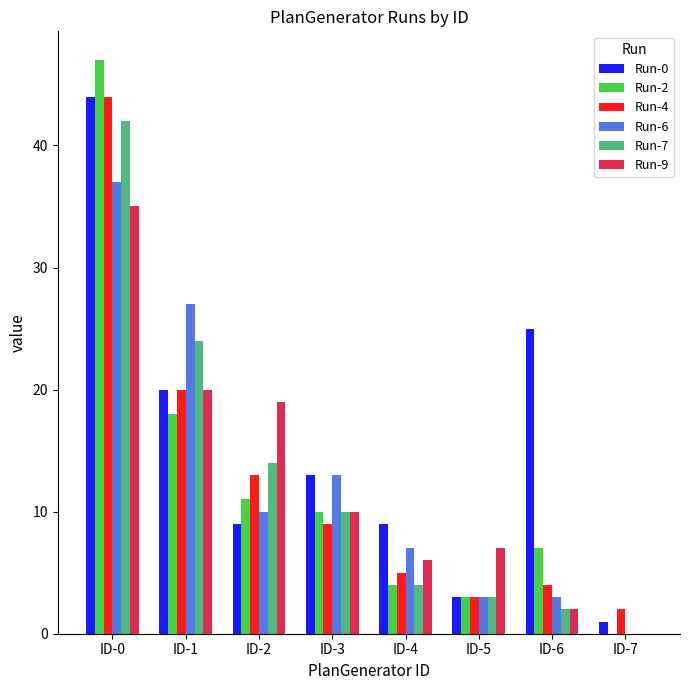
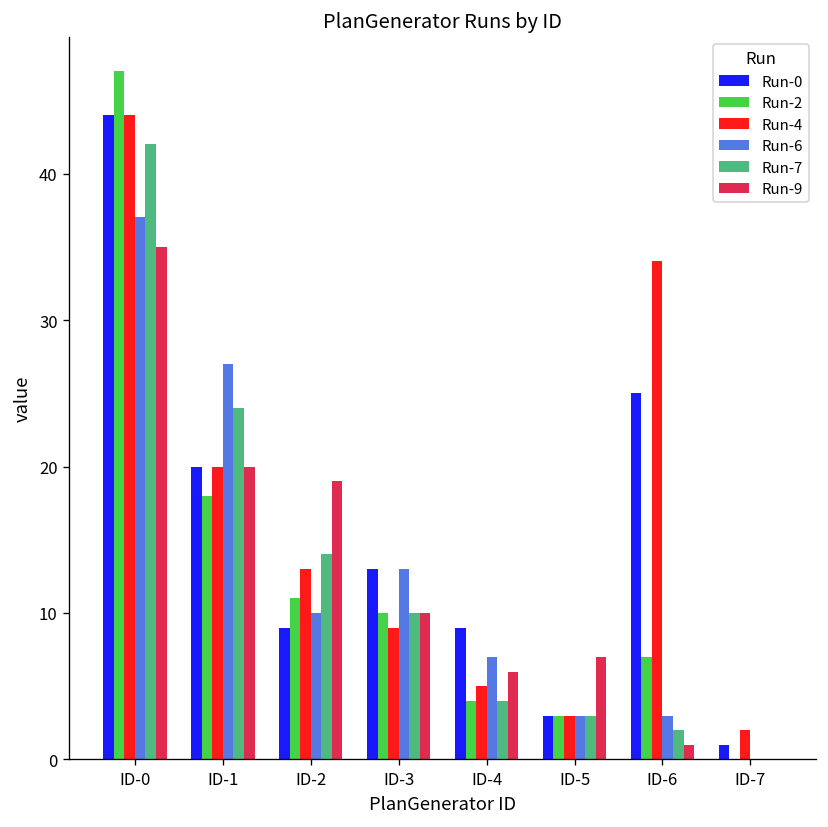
  {
    "Run-0": {
      "ID-0": 44,
      "ID-1": 20,
      "ID-2": 9,
      "ID-3": 13,
      "ID-4": 9,
      "ID-5": 3,
      "ID-6": 25,
      "ID-7": 1
    },
    "Run-2": {
      "ID-0": 47,
      "ID-1": 18,
      "ID-2": 11,
      "ID-3": 10,
      "ID-4": 4,
      "ID-5": 3,
      "ID-6": 7,
      "ID-7": 0
    },
    "Run-4": {
      "ID-0": 44,
      "ID-1": 20,
      "ID-2": 13,
      "ID-3": 9,
      "ID-4": 5,
      "ID-5": 3,
-     "ID-6": 4,
+     "ID-6": 34,
      "ID-7": 2
    },
    "Run-6": {
      "ID-0": 37,
      "ID-1": 27,
      "ID-2": 10,
      "ID-3": 13,
      "ID-4": 7,
      "ID-5": 3,
      "ID-6": 3,
      "ID-7": 0
    },
    "Run-7": {
      "ID-0": 42,
      "ID-1": 24,
      "ID-2": 14,
      "ID-3": 10,
      "ID-4": 4,
      "ID-5": 3,
      "ID-6": 2,
      "ID-7": 0
    },
    "Run-9": {
      "ID-0": 35,
      "ID-1": 20,
      "ID-2": 19,
      "ID-3": 10,
      "ID-4": 6,
      "ID-5": 7,
-     "ID-6": 2,
+     "ID-6": 1,
      "ID-7": 0
    }
  }
